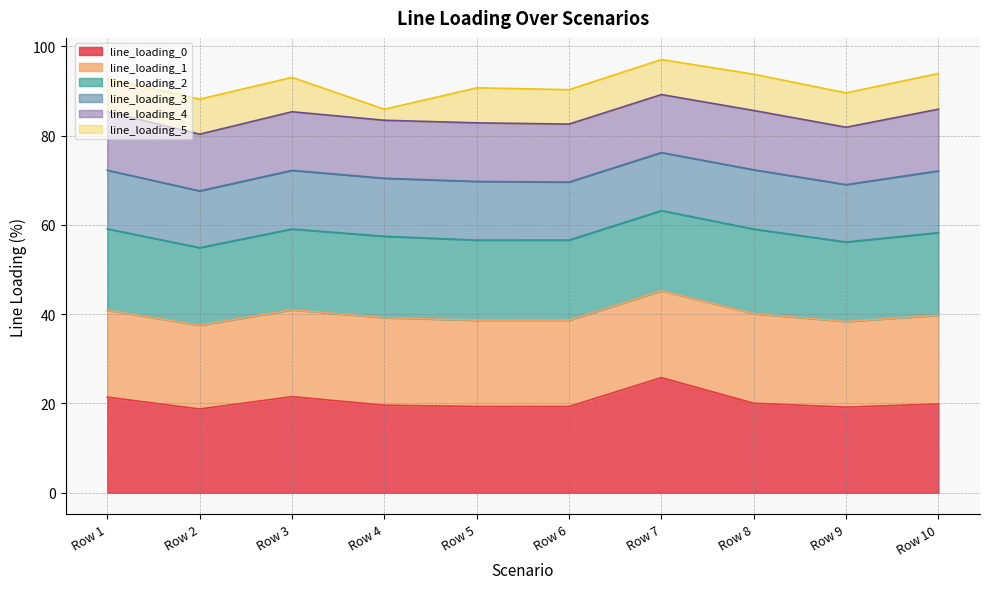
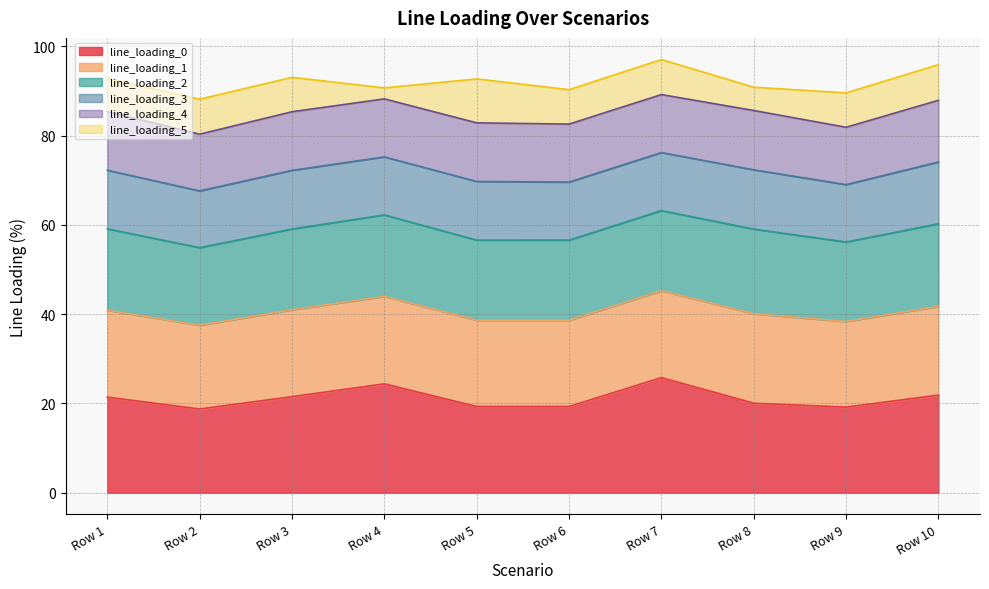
  {
    "line_loading_0": {
      "Row 1": 21,
      "Row 2": 19,
      "Row 3": 22,
-     "Row 4": 20,
+     "Row 4": 24,
      "Row 5": 19,
      "Row 6": 19,
      "Row 7": 26,
      "Row 8": 20,
      "Row 9": 19,
-     "Row 10": 20
+     "Row 10": 22
    },
    "line_loading_1": {
      "Row 1": 19,
      "Row 2": 19,
      "Row 3": 19,
      "Row 4": 20,
      "Row 5": 19,
      "Row 6": 19,
      "Row 7": 19,
      "Row 8": 20,
      "Row 9": 19,
      "Row 10": 20
    },
    "line_loading_5": {
      "Row 2": 8,
      "Row 3": 8,
      "Row 4": 2,
-     "Row 5": 8,
+     "Row 5": 10,
      "Row 6": 8,
      "Row 7": 8,
-     "Row 8": 8,
+     "Row 8": 5,
      "Row 9": 8,
      "Row 10": 8
    }
  }
